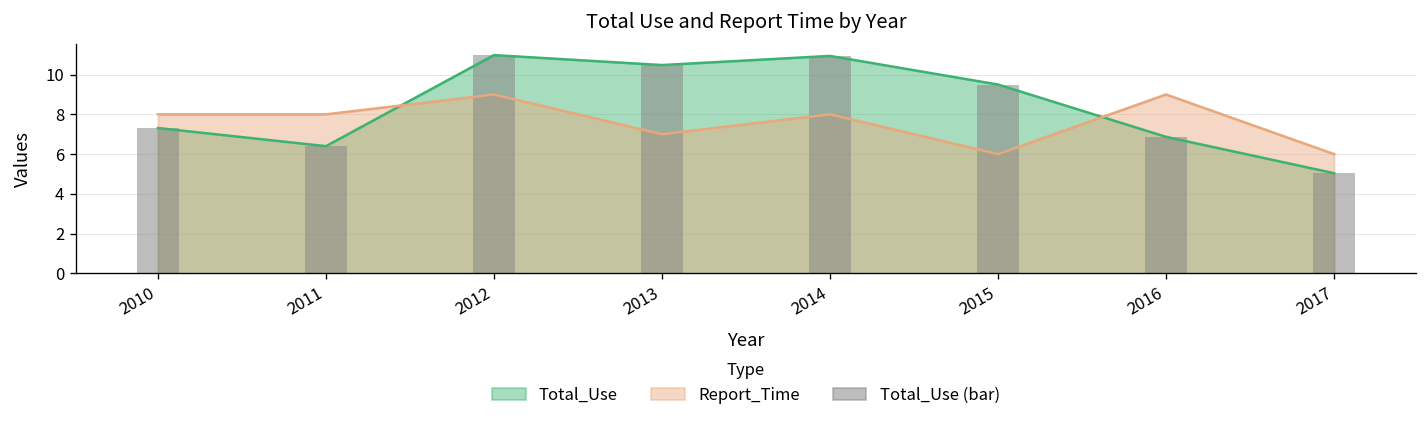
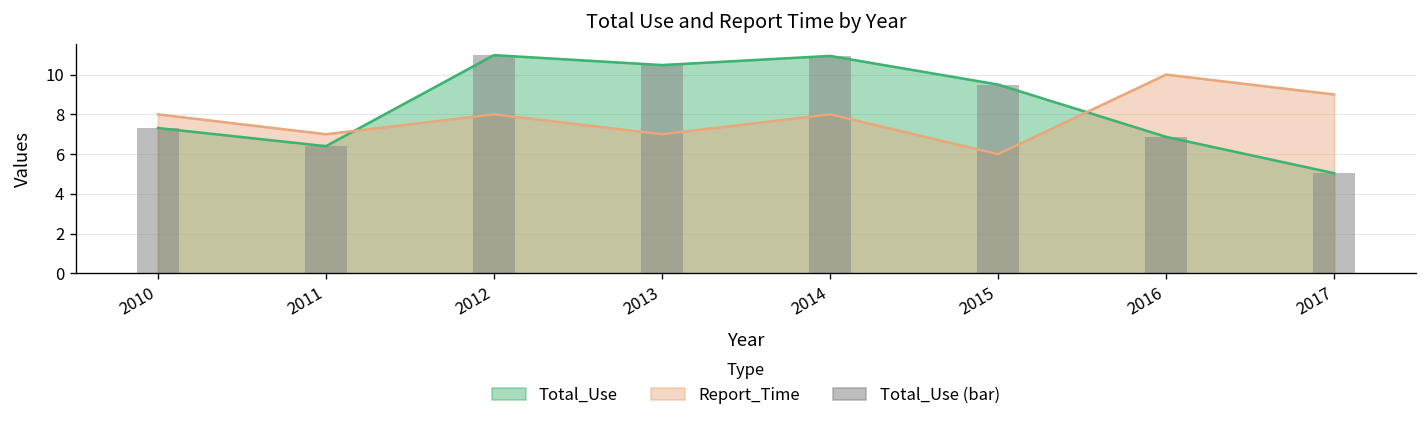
  {
    "Total_Use": {
      "2010": 7.3,
      "2011": 6.4,
      "2012": 11,
      "2013": 10.5,
      "2014": 11,
      "2015": 9.5,
      "2016": 7,
      "2017": 5
    },
    "Report_Time": {
      "2010": 8,
-     "2011": 8,
-     "2012": 9,
+     "2011": 7,
+     "2012": 8,
      "2013": 7,
      "2014": 8,
      "2015": 6,
-     "2016": 9,
-     "2017": 6
+     "2016": 10,
+     "2017": 9
    }
  }
